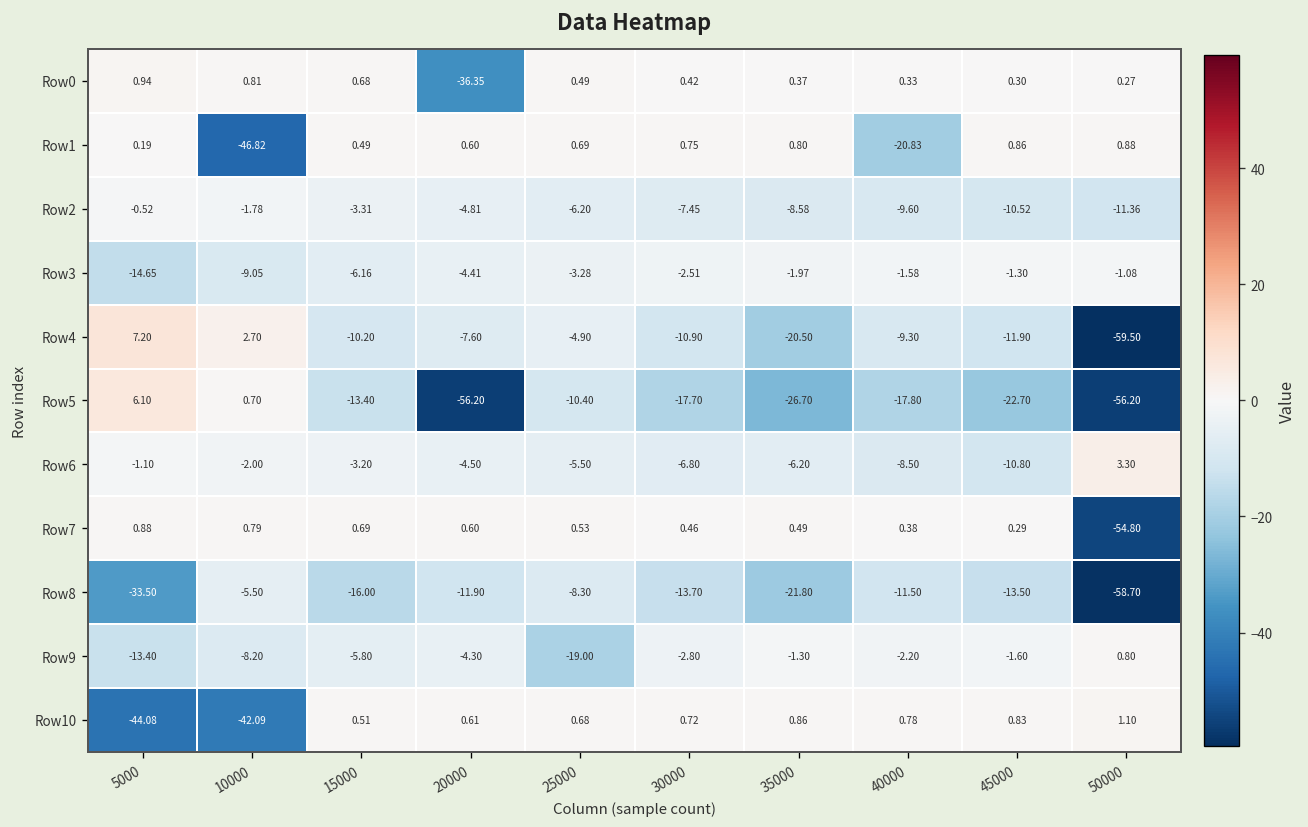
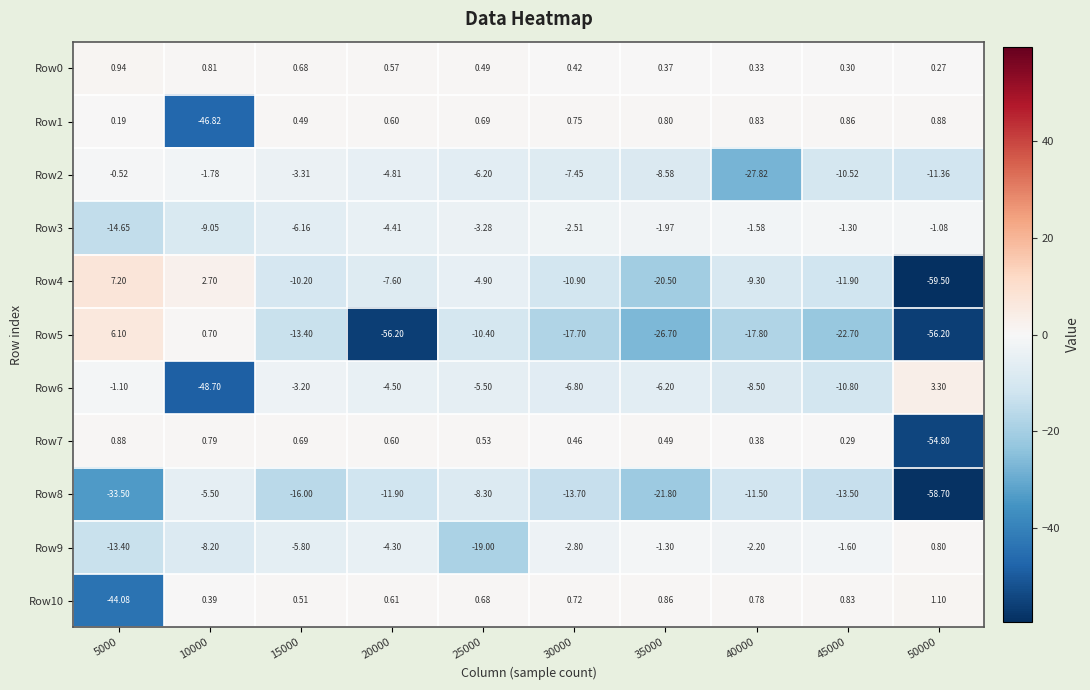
  {
    "Row0": {
      "5000": 0.94,
      "10000": 0.81,
      "15000": 0.68,
-     "20000": -36.35,
+     "20000": 0.57,
      "25000": 0.49,
      "30000": 0.42,
      "35000": 0.37,
      "40000": 0.33,
      "45000": 0.30,
      "50000": 0.27
    },
    "Row1": {
      "5000": 0.19,
      "10000": -46.82,
      "15000": 0.49,
      "20000": 0.60,
      "25000": 0.69,
      "30000": 0.75,
      "35000": 0.80,
-     "40000": -20.83,
+     "40000": 0.83,
      "45000": 0.86,
      "50000": 0.88
    },
    "Row2": {
      "5000": -0.52,
      "10000": -1.78,
      "15000": -3.31,
      "20000": -4.81,
      "25000": -6.20,
      "30000": -7.45,
      "35000": -8.58,
-     "40000": -9.60,
+     "40000": -27.82,
      "45000": -10.52,
      "50000": -11.36
    },
    "Row3": {
      "5000": -14.65,
      "10000": -9.05,
      "15000": -6.16,
      "20000": -4.41,
      "25000": -3.28,
      "30000": -2.51,
      "35000": -1.97,
      "40000": -1.58,
      "45000": -1.30,
      "50000": -1.08
    },
    "Row4": {
      "5000": 7.20,
      "10000": 2.70,
      "15000": -10.20,
      "20000": -7.60,
      "25000": -4.90,
      "30000": -10.90,
      "35000": -20.50,
      "40000": -9.30,
      "45000": -11.90,
      "50000": -59.50
    },
    "Row5": {
      "5000": 6.10,
      "10000": 0.70,
      "15000": -13.40,
      "20000": -56.20,
      "25000": -10.40,
      "30000": -17.70,
      "35000": -26.70,
      "40000": -17.80,
      "45000": -22.70,
      "50000": -56.20
    },
    "Row6": {
      "5000": -1.10,
-     "10000": -2.00,
+     "10000": -48.70,
      "15000": -3.20,
      "20000": -4.50,
      "25000": -5.50,
      "30000": -6.80,
      "35000": -6.20,
      "40000": -8.50,
      "45000": -10.80,
      "50000": 3.30
    },
    "Row7": {
      "5000": 0.88,
      "10000": 0.79,
      "15000": 0.69,
      "20000": 0.60,
      "25000": 0.53,
      "30000": 0.46,
      "35000": 0.49,
      "40000": 0.38,
      "45000": 0.29,
      "50000": -54.80
    },
    "Row8": {
      "5000": -33.50,
      "10000": -5.50,
      "15000": -16.00,
      "20000": -11.90,
      "25000": -8.30,
      "30000": -13.70,
      "35000": -21.80,
      "40000": -11.50,
      "45000": -13.50,
      "50000": -58.70
    },
    "Row9": {
      "5000": -13.40,
      "10000": -8.20,
      "15000": -5.80,
      "20000": -4.30,
      "25000": -19.00,
      "30000": -2.80,
      "35000": -1.30,
      "40000": -2.20,
      "45000": -1.60,
      "50000": 0.80
    },
    "Row10": {
      "5000": -44.08,
-     "10000": -42.09,
+     "10000": 0.39,
      "15000": 0.51,
      "20000": 0.61,
      "25000": 0.68,
      "30000": 0.72,
      "35000": 0.86,
      "40000": 0.78,
      "45000": 0.83,
      "50000": 1.10
    }
  }
